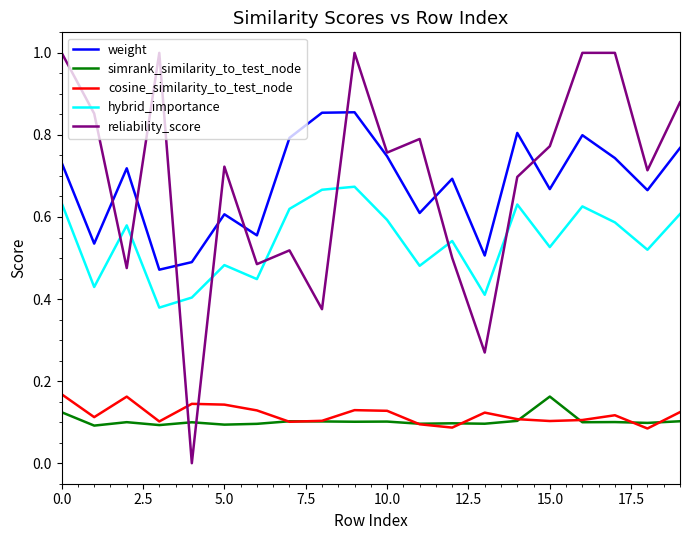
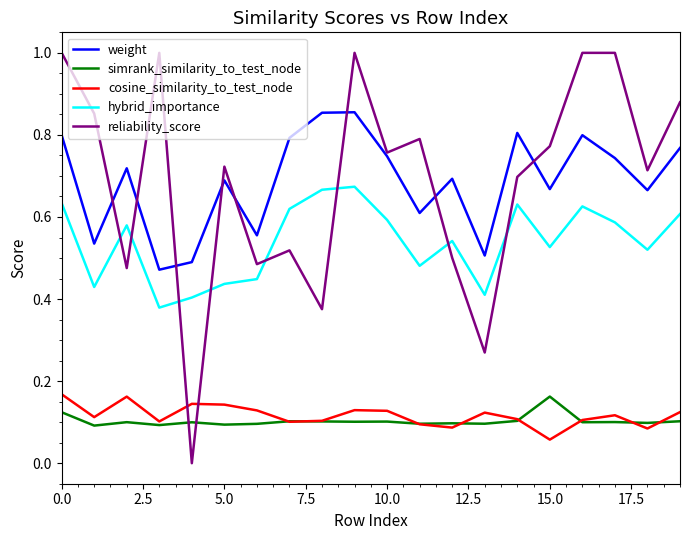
  {
    "weight": {
-     "0.0": 0.73,
-     "5.0": 0.61,
+     "0.0": 0.80,
+     "5.0": 0.69,
      "10.0": 0.75,
      "15.0": 0.67
    },
    "simrank_similarity_to_test_node": {
      "0.0": 0.12,
      "5.0": 0.09,
      "10.0": 0.10,
      "15.0": 0.16
    },
    "cosine_similarity_to_test_node": {
      "0.0": 0.17,
      "5.0": 0.14,
      "10.0": 0.13,
-     "15.0": 0.10
+     "15.0": 0.06
    },
    "hybrid_importance": {
      "0.0": 0.63,
-     "5.0": 0.48,
+     "5.0": 0.44,
      "10.0": 0.59,
      "15.0": 0.53
    },
    "reliability_score": {
      "0.0": 1.00,
      "5.0": 0.72,
      "10.0": 0.76,
      "15.0": 0.77
    }
  }
